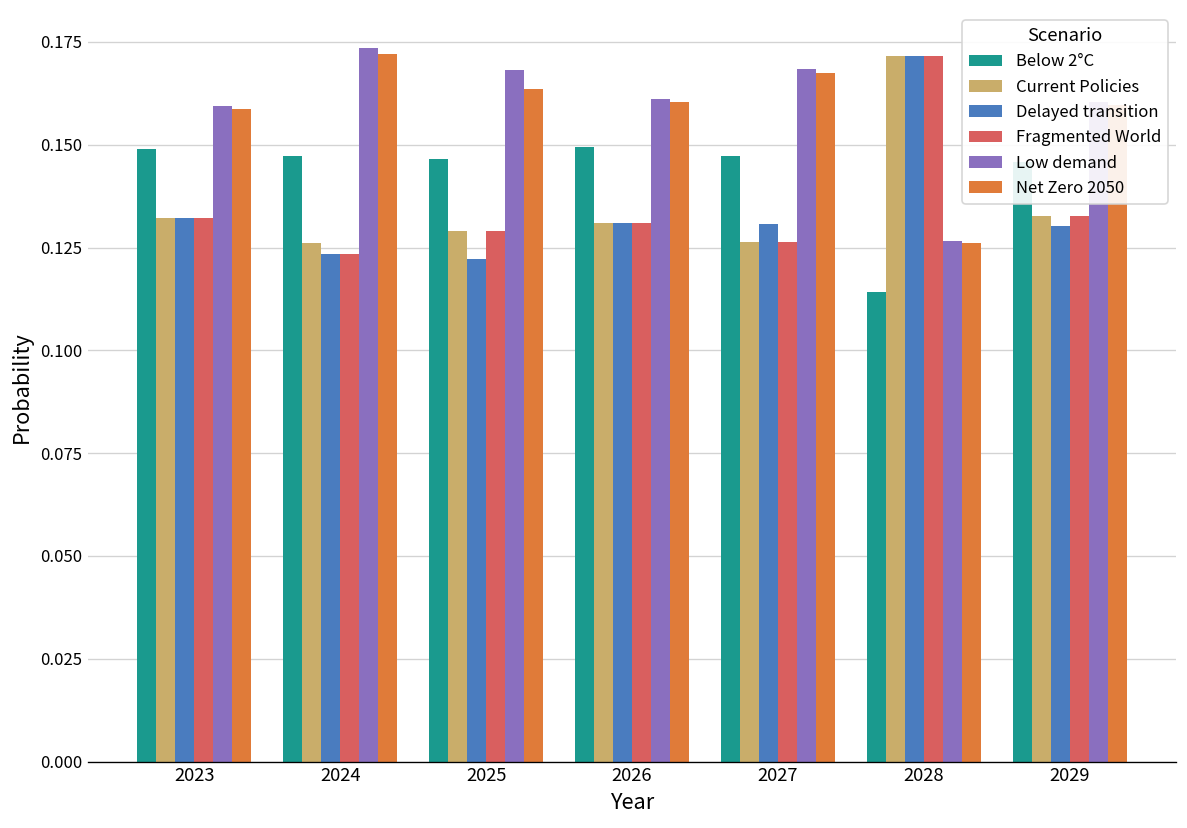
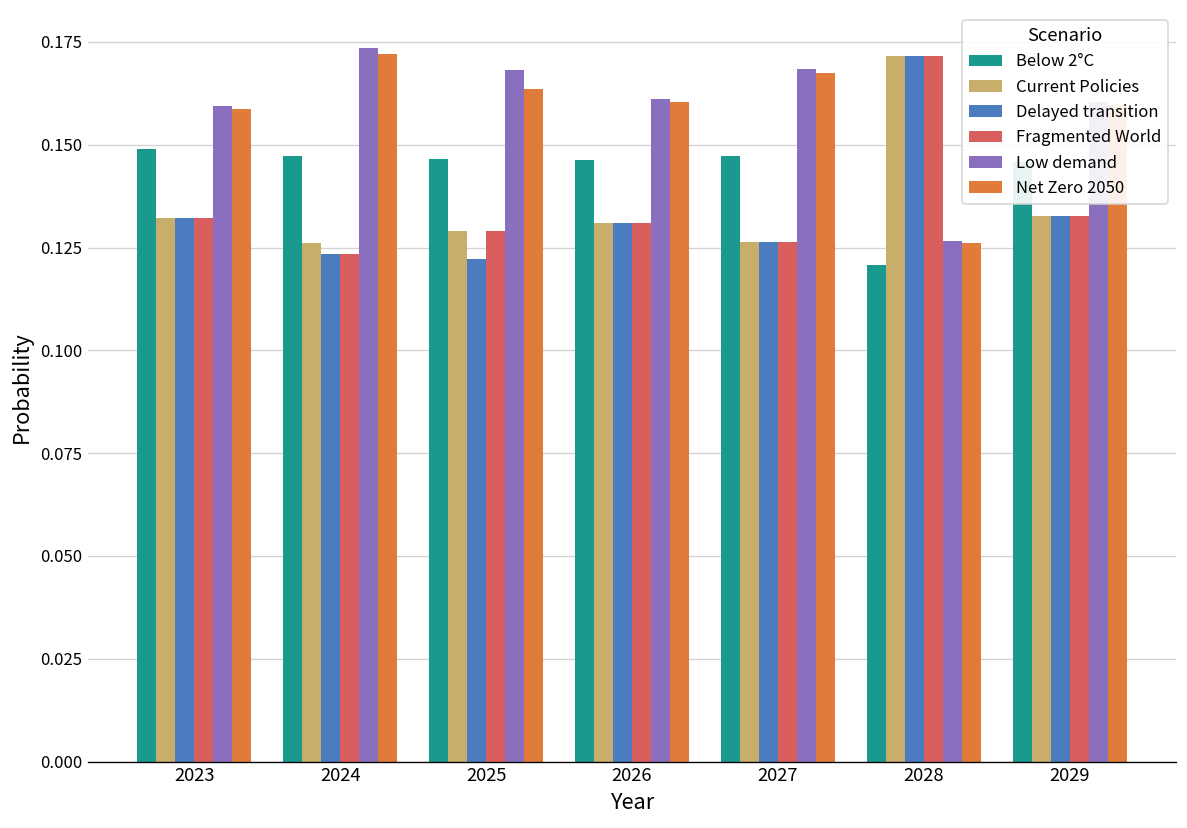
  {
    "Below 2°C": {
      "2023": 0.149,
      "2024": 0.147,
      "2025": 0.146,
-     "2026": 0.149,
+     "2026": 0.146,
      "2027": 0.147,
-     "2028": 0.114
+     "2028": 0.121
    },
    "Current Policies": {
      "2023": 0.132,
      "2024": 0.126,
      "2025": 0.129,
      "2026": 0.131,
      "2027": 0.126,
      "2028": 0.172,
      "2029": 0.133
    },
    "Delayed transition": {
      "2023": 0.132,
      "2024": 0.124,
      "2025": 0.122,
      "2026": 0.131,
-     "2027": 0.131,
+     "2027": 0.126,
      "2028": 0.172,
-     "2029": 0.130
+     "2029": 0.133
    },
    "Low demand": {
      "2023": 0.159,
      "2024": 0.174,
      "2025": 0.168,
      "2026": 0.161,
      "2027": 0.168,
      "2028": 0.127
    }
  }
